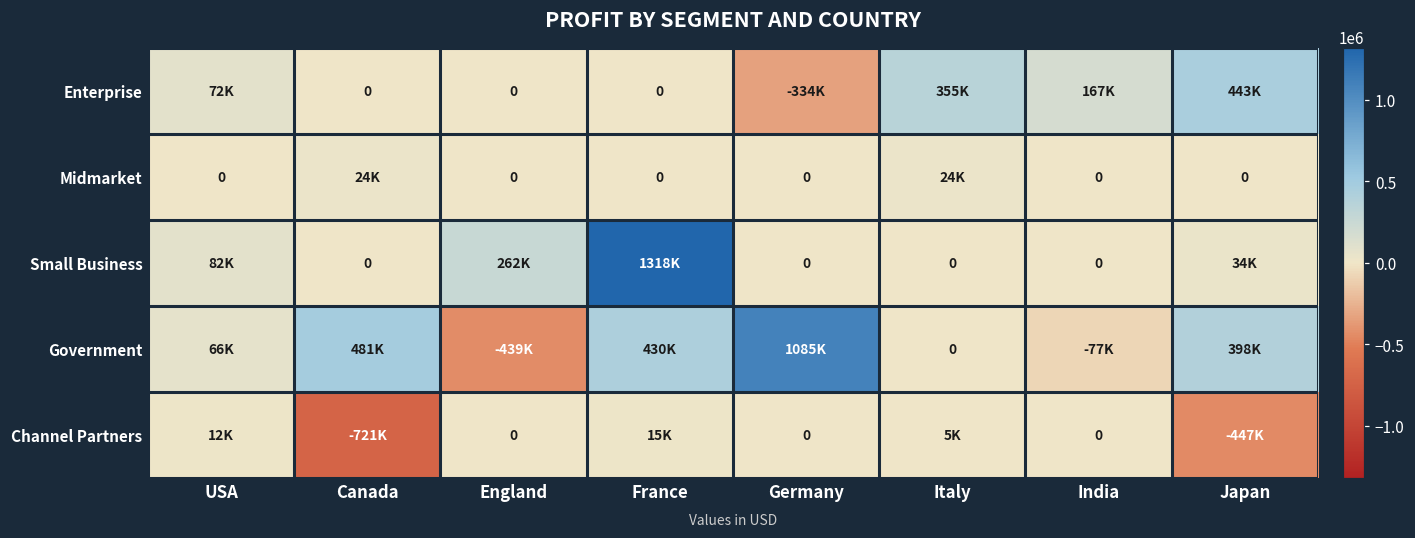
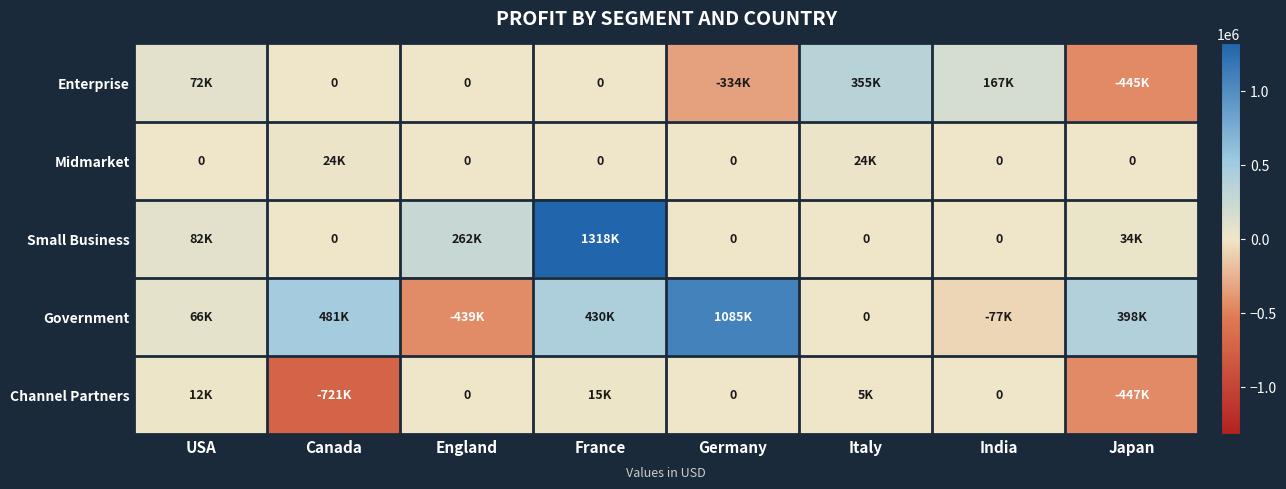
  {
    "Enterprise": {
      "USA": "72K",
      "Canada": "0",
      "England": "0",
      "France": "0",
      "Germany": "-334K",
      "Italy": "355K",
      "India": "167K",
-     "Japan": "443K"
+     "Japan": "-445K"
    },
    "Midmarket": {
      "USA": "0",
      "Canada": "24K",
      "England": "0",
      "France": "0",
      "Germany": "0",
      "Italy": "24K",
      "India": "0",
      "Japan": "0"
    },
    "Small Business": {
      "USA": "82K",
      "Canada": "0",
      "England": "262K",
      "France": "1318K",
      "Germany": "0",
      "Italy": "0",
      "India": "0",
      "Japan": "34K"
    },
    "Government": {
      "USA": "66K",
      "Canada": "481K",
      "England": "-439K",
      "France": "430K",
      "Germany": "1085K",
      "Italy": "0",
      "India": "-77K",
      "Japan": "398K"
    },
    "Channel Partners": {
      "USA": "12K",
      "Canada": "-721K",
      "England": "0",
      "France": "15K",
      "Germany": "0",
      "Italy": "5K",
      "India": "0",
      "Japan": "-447K"
    }
  }
